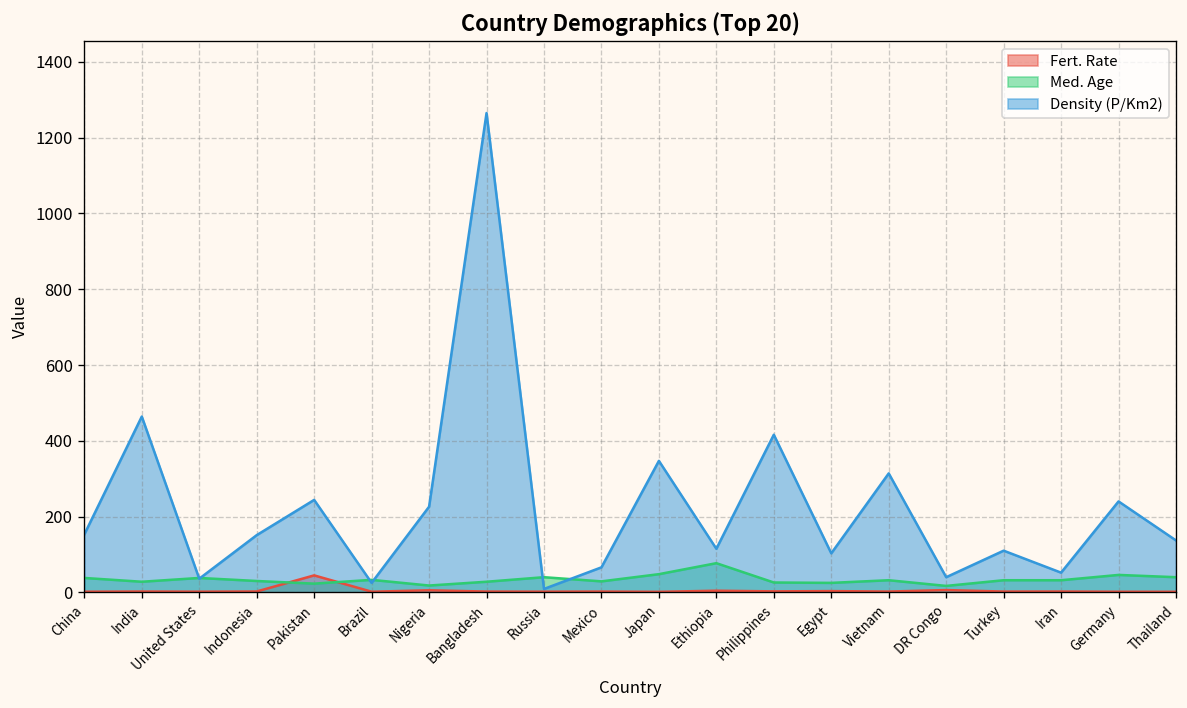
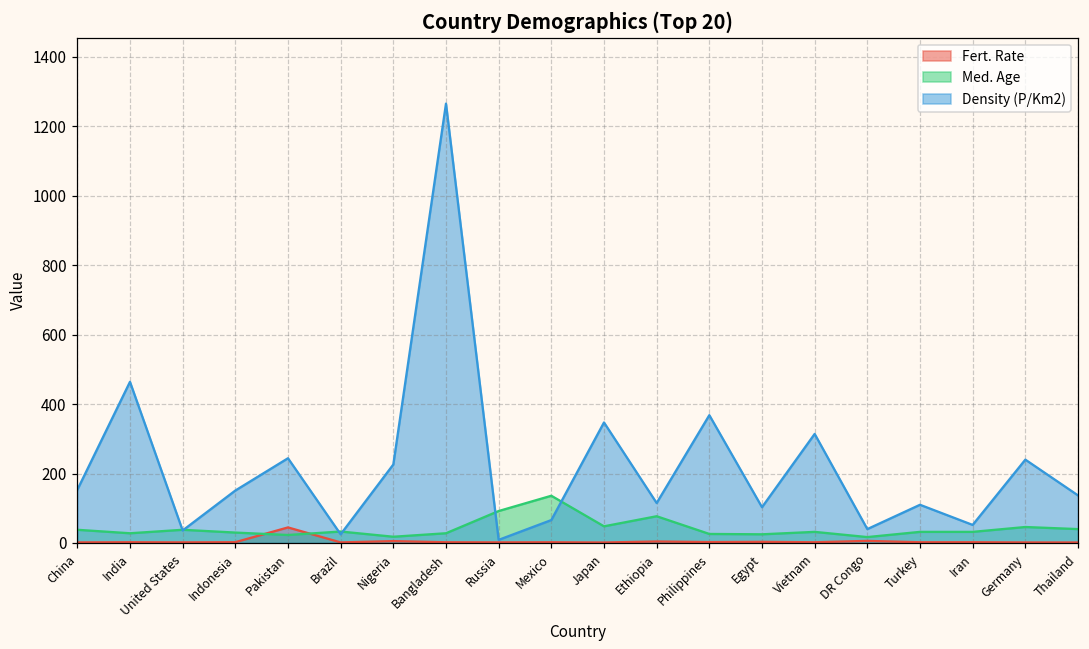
  {
    "Fert. Rate": {
      "China": 0,
      "India": 0,
      "United States": 0,
      "Indonesia": 0,
      "Pakistan": 40,
      "Brazil": 0,
      "Nigeria": 10,
      "Bangladesh": 0,
      "Mexico": 0,
      "Japan": 0,
      "Ethiopia": 0,
      "Philippines": 0,
      "Egypt": 0,
      "Vietnam": 0,
      "DR Congo": 10,
      "Turkey": 0,
      "Iran": 0,
      "Germany": 0,
      "Thailand": 0
    },
    "Med. Age": {
      "China": 40,
      "India": 30,
      "Indonesia": 30,
      "Pakistan": 20,
      "Nigeria": 20,
      "Bangladesh": 30,
-     "Russia": 40,
-     "Mexico": 30,
+     "Russia": 90,
+     "Mexico": 140,
      "Japan": 50,
      "Ethiopia": 80,
      "Philippines": 30,
      "Egypt": 30,
      "Vietnam": 30,
      "DR Congo": 20,
      "Turkey": 30,
      "Iran": 30,
      "Germany": 50,
      "Thailand": 40
    },
    "Density (P/Km2)": {
      "China": 150,
      "India": 460,
      "Indonesia": 150,
      "Pakistan": 240,
      "Nigeria": 230,
      "Bangladesh": 1270,
      "Mexico": 70,
      "Japan": 350,
      "Ethiopia": 120,
-     "Philippines": 420,
+     "Philippines": 370,
      "Egypt": 100,
      "Vietnam": 310,
      "DR Congo": 40,
      "Turkey": 110,
      "Iran": 50,
      "Germany": 240,
      "Thailand": 140
    }
  }
